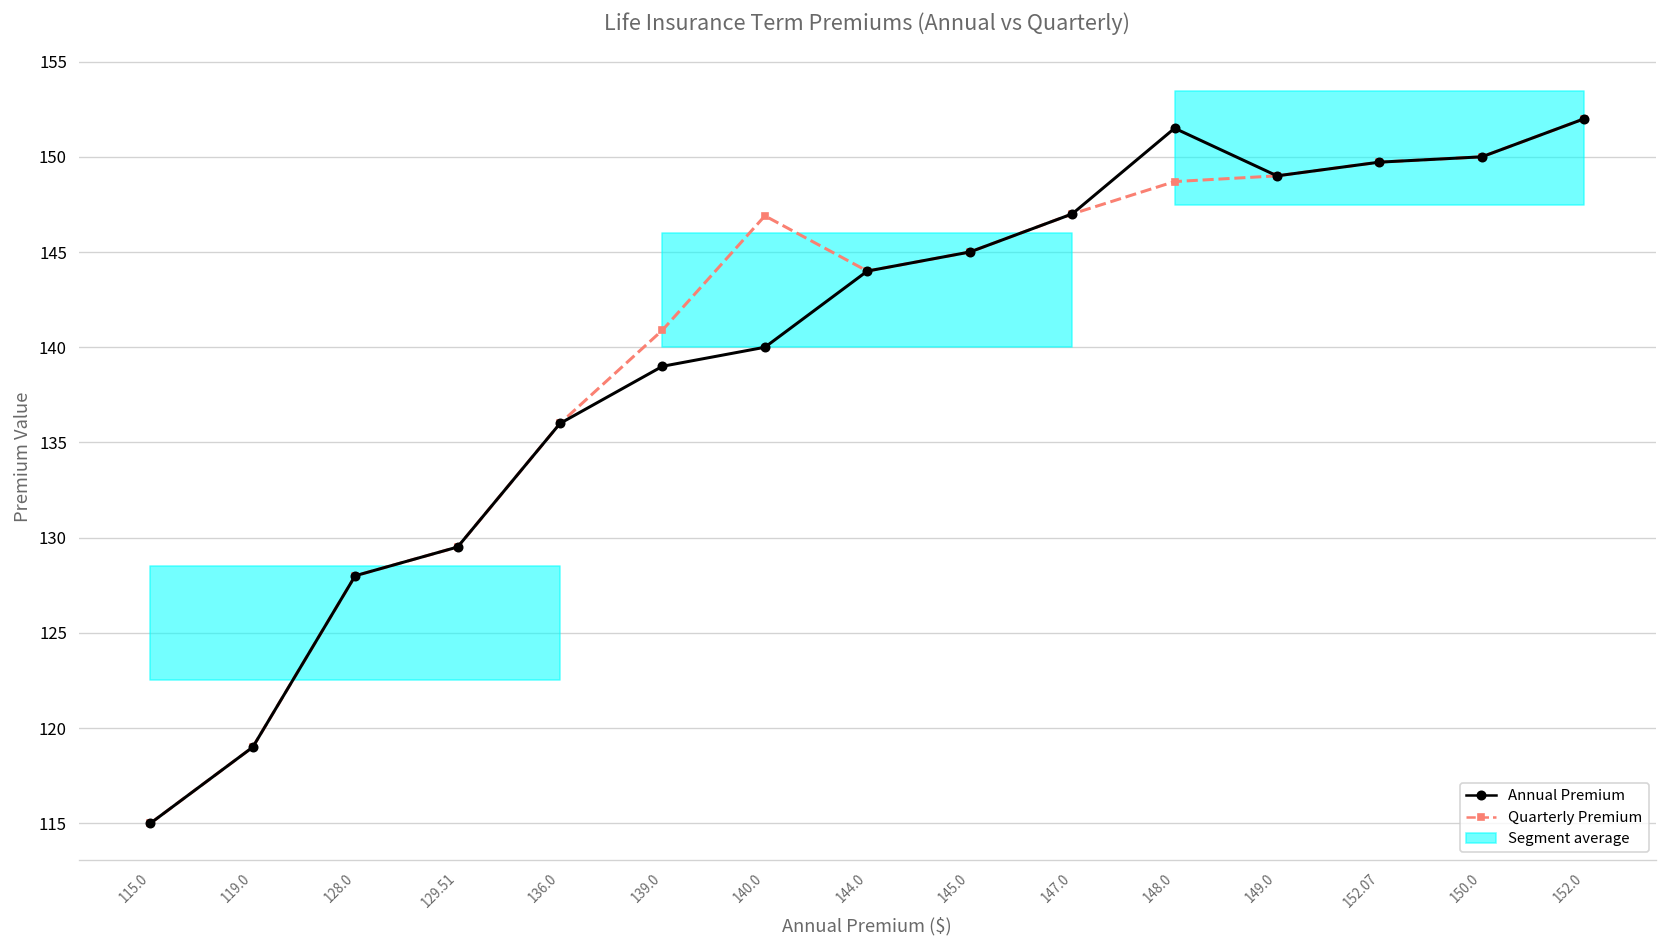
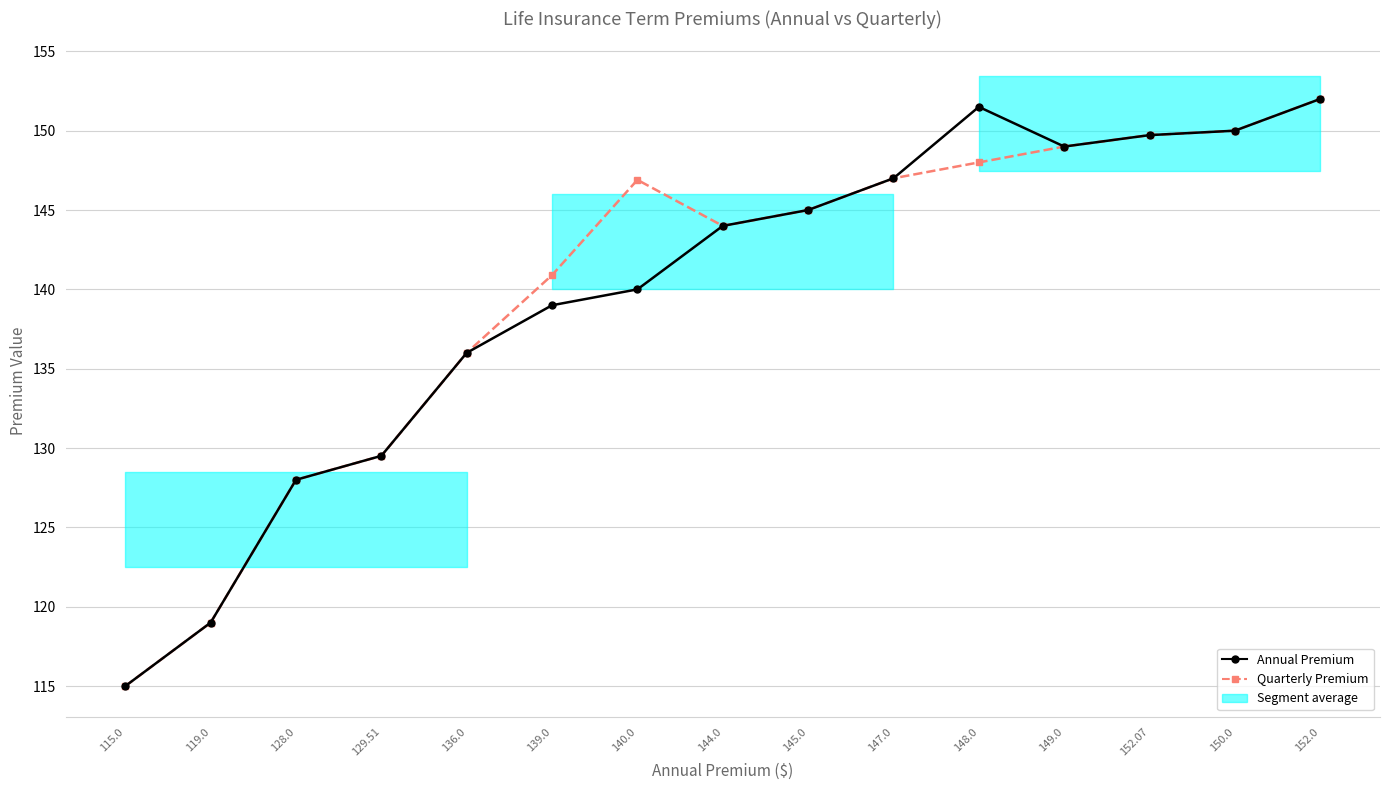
  {
    "Annual Premium": {
      "139.0": 139.0,
      "140.0": 140.0,
      "148.0": 151.5
    },
    "Quarterly Premium": {
      "139.0": 140.9,
      "140.0": 146.9,
-     "148.0": 148.7
+     "148.0": 148.0
    }
  }
